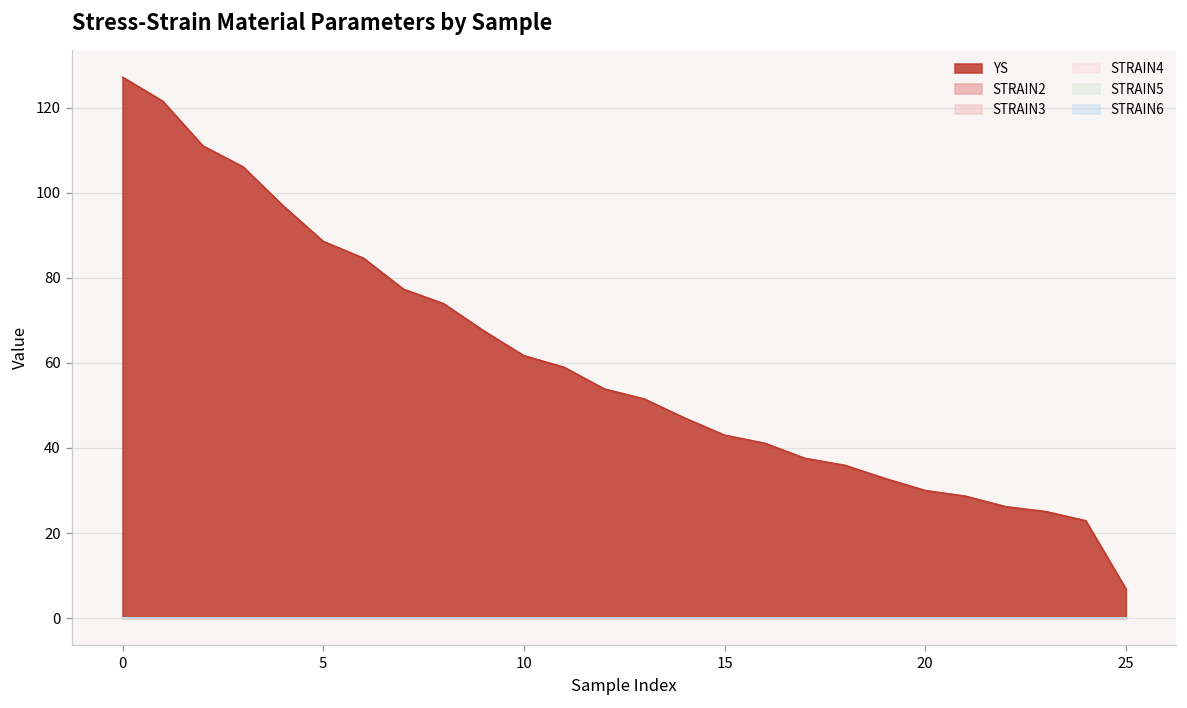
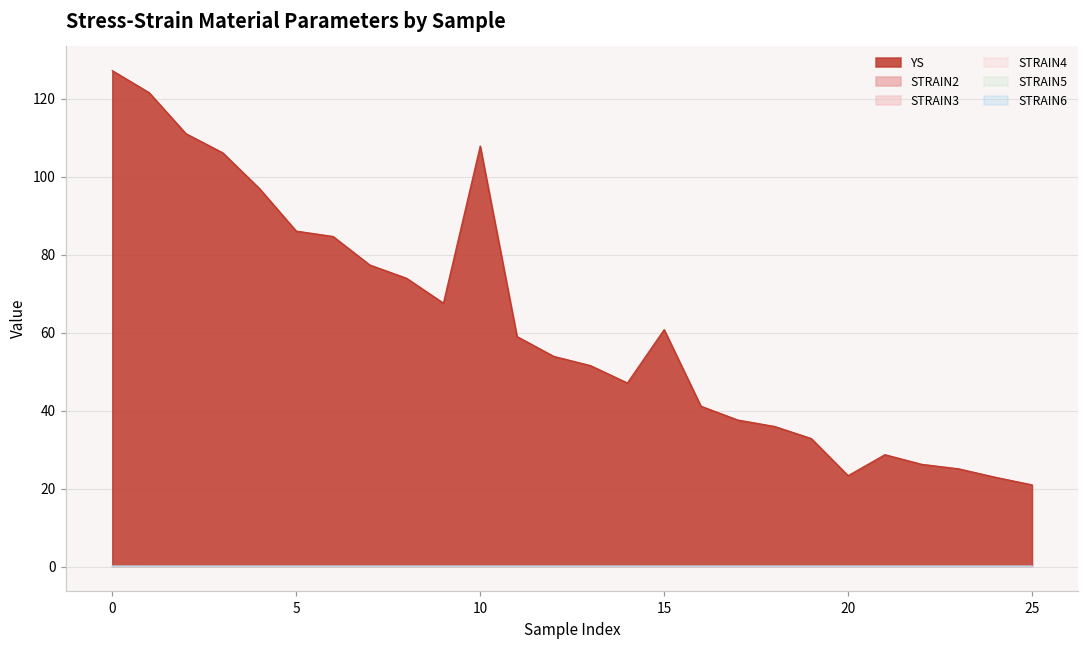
  {
    "YS": {
      "0": 127,
-     "5": 89,
-     "10": 62,
-     "15": 43,
-     "20": 30,
-     "25": 7
+     "5": 86,
+     "10": 108,
+     "15": 61,
+     "20": 23,
+     "25": 21
    },
    "STRAIN6": {
      "0": 0,
      "5": 0,
      "10": 0,
      "15": 0,
      "20": 0,
      "25": 0
    }
  }
